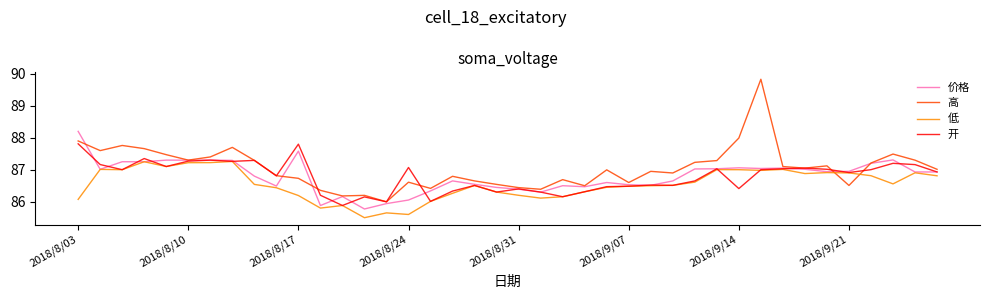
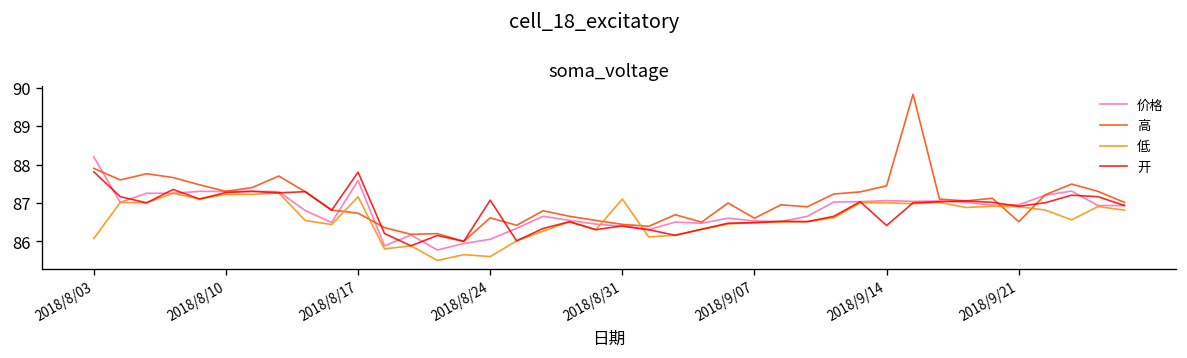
  {
    "价格": {
      "2018/8/03": 88.2,
      "2018/8/17": 87.6,
      "2018/8/24": 86.1
    },
    "高": {
      "2018/8/03": 87.9,
      "2018/8/17": 86.7,
      "2018/8/24": 86.6,
-     "2018/9/14": 88.0,
+     "2018/9/14": 87.4,
      "2018/9/21": 86.5
    },
    "低": {
      "2018/8/03": 86.1,
-     "2018/8/17": 86.2,
+     "2018/8/17": 87.2,
      "2018/8/24": 85.6,
-     "2018/8/31": 86.2
+     "2018/8/31": 87.1
    },
    "开": {
      "2018/8/03": 87.8,
      "2018/8/17": 87.8,
      "2018/8/24": 87.1,
      "2018/9/14": 86.4
    }
  }
